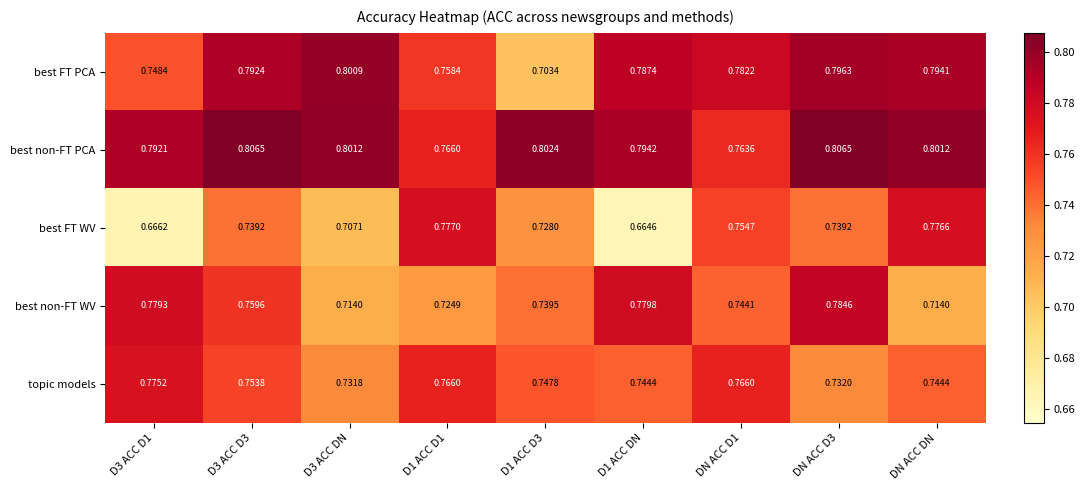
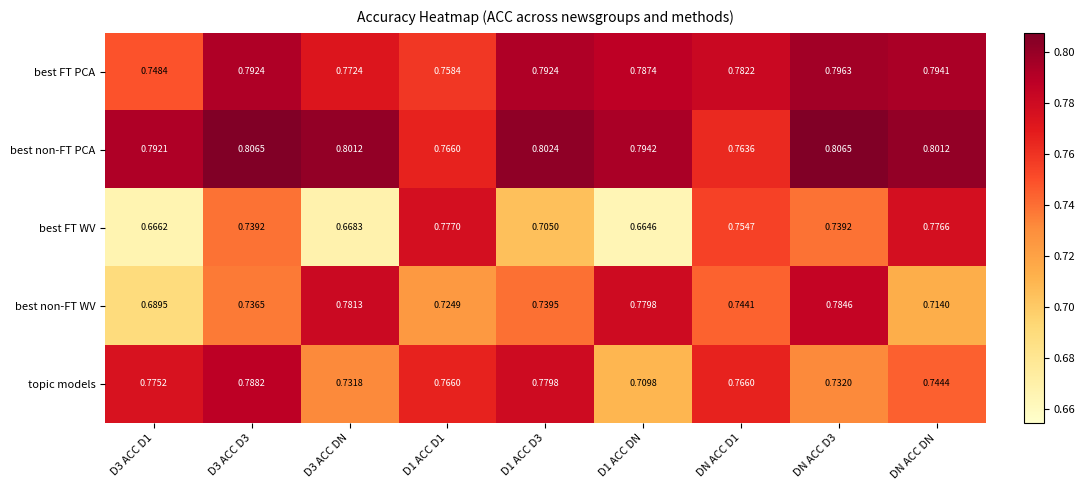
  {
    "best FT PCA": {
      "D3 ACC D1": 0.7484,
      "D3 ACC D3": 0.7924,
-     "D3 ACC DN": 0.8009,
+     "D3 ACC DN": 0.7724,
      "D1 ACC D1": 0.7584,
-     "D1 ACC D3": 0.7034,
+     "D1 ACC D3": 0.7924,
      "D1 ACC DN": 0.7874,
      "DN ACC D1": 0.7822,
      "DN ACC D3": 0.7963,
      "DN ACC DN": 0.7941
    },
    "best non-FT PCA": {
      "D3 ACC D1": 0.7921,
      "D3 ACC D3": 0.8065,
      "D3 ACC DN": 0.8012,
      "D1 ACC D1": 0.7660,
      "D1 ACC D3": 0.8024,
      "D1 ACC DN": 0.7942,
      "DN ACC D1": 0.7636,
      "DN ACC D3": 0.8065,
      "DN ACC DN": 0.8012
    },
    "best FT WV": {
      "D3 ACC D1": 0.6662,
      "D3 ACC D3": 0.7392,
-     "D3 ACC DN": 0.7071,
+     "D3 ACC DN": 0.6683,
      "D1 ACC D1": 0.7770,
-     "D1 ACC D3": 0.7280,
+     "D1 ACC D3": 0.7050,
      "D1 ACC DN": 0.6646,
      "DN ACC D1": 0.7547,
      "DN ACC D3": 0.7392,
      "DN ACC DN": 0.7766
    },
    "best non-FT WV": {
-     "D3 ACC D1": 0.7793,
-     "D3 ACC D3": 0.7596,
-     "D3 ACC DN": 0.7140,
+     "D3 ACC D1": 0.6895,
+     "D3 ACC D3": 0.7365,
+     "D3 ACC DN": 0.7813,
      "D1 ACC D1": 0.7249,
      "D1 ACC D3": 0.7395,
      "D1 ACC DN": 0.7798,
      "DN ACC D1": 0.7441,
      "DN ACC D3": 0.7846,
      "DN ACC DN": 0.7140
    },
    "topic models": {
      "D3 ACC D1": 0.7752,
-     "D3 ACC D3": 0.7538,
+     "D3 ACC D3": 0.7882,
      "D3 ACC DN": 0.7318,
      "D1 ACC D1": 0.7660,
-     "D1 ACC D3": 0.7478,
-     "D1 ACC DN": 0.7444,
+     "D1 ACC D3": 0.7798,
+     "D1 ACC DN": 0.7098,
      "DN ACC D1": 0.7660,
      "DN ACC D3": 0.7320,
      "DN ACC DN": 0.7444
    }
  }
